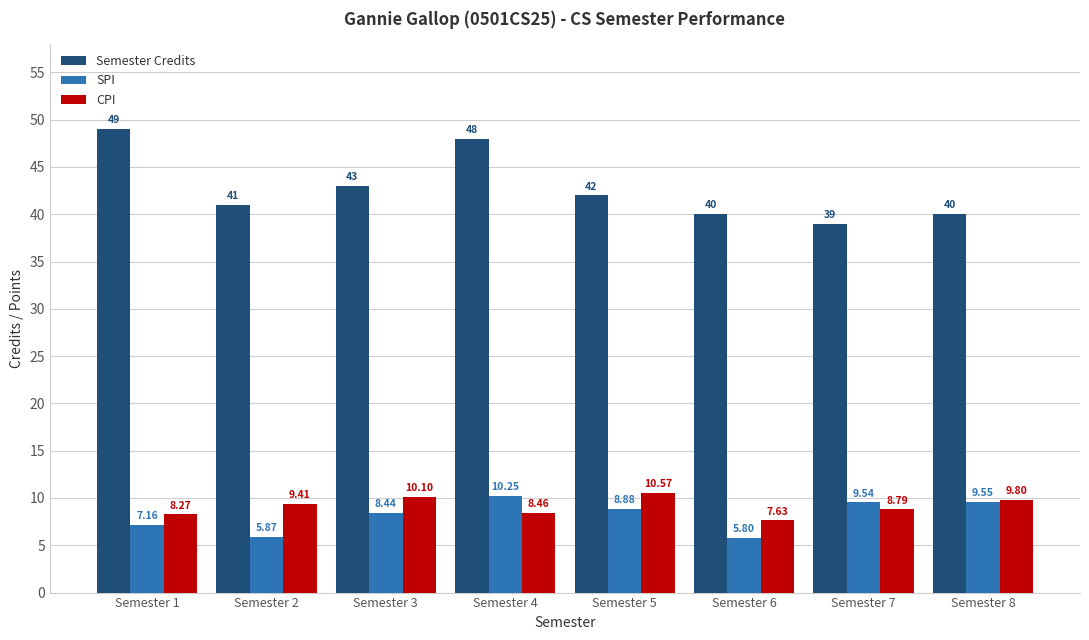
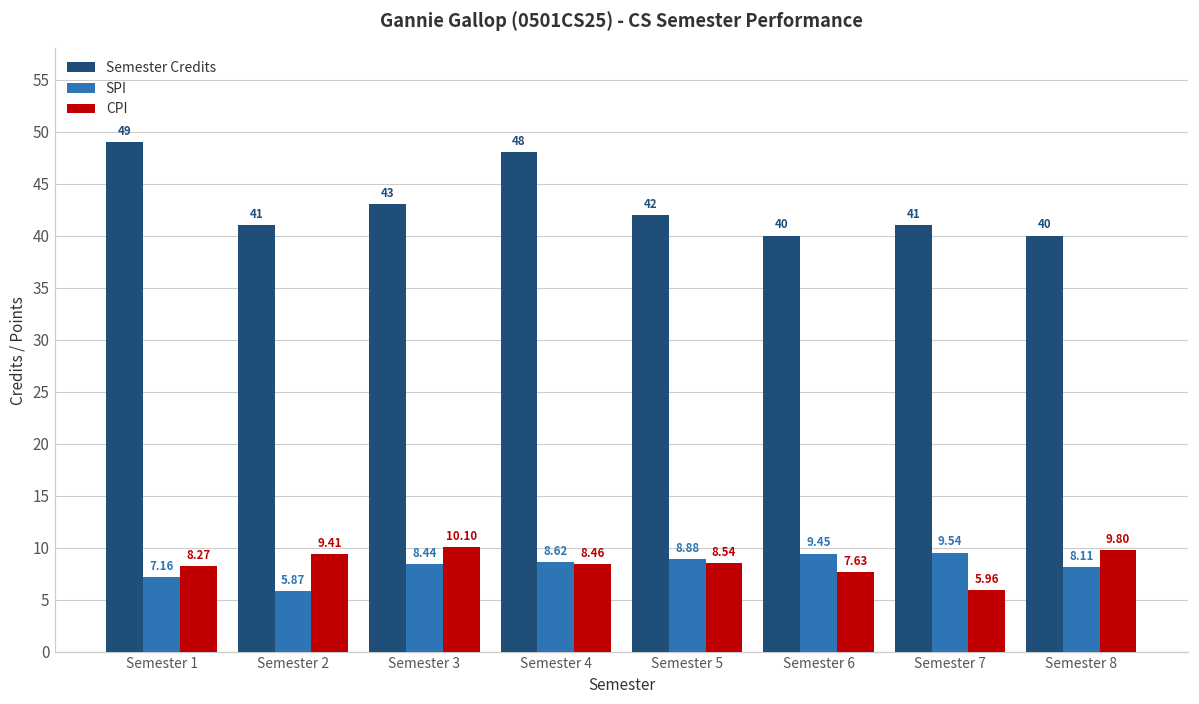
  {
    "Semester Credits": {
      "Semester 1": 49,
      "Semester 2": 41,
      "Semester 3": 43,
      "Semester 4": 48,
      "Semester 5": 42,
      "Semester 6": 40,
-     "Semester 7": 39,
+     "Semester 7": 41,
      "Semester 8": 40
    },
    "SPI": {
      "Semester 1": 7.16,
      "Semester 2": 5.87,
      "Semester 3": 8.44,
-     "Semester 4": 10.25,
+     "Semester 4": 8.62,
      "Semester 5": 8.88,
-     "Semester 6": 5.80,
+     "Semester 6": 9.45,
      "Semester 7": 9.54,
-     "Semester 8": 9.55
+     "Semester 8": 8.11
    },
    "CPI": {
      "Semester 1": 8.27,
      "Semester 2": 9.41,
      "Semester 3": 10.10,
      "Semester 4": 8.46,
-     "Semester 5": 10.57,
+     "Semester 5": 8.54,
      "Semester 6": 7.63,
-     "Semester 7": 8.79,
+     "Semester 7": 5.96,
      "Semester 8": 9.80
    }
  }
